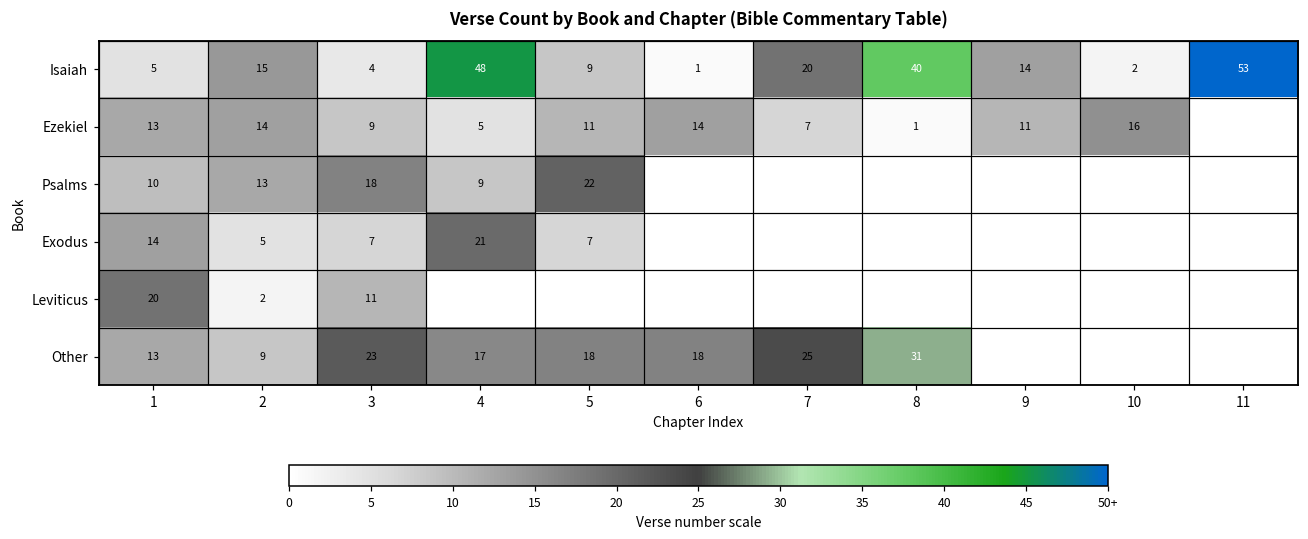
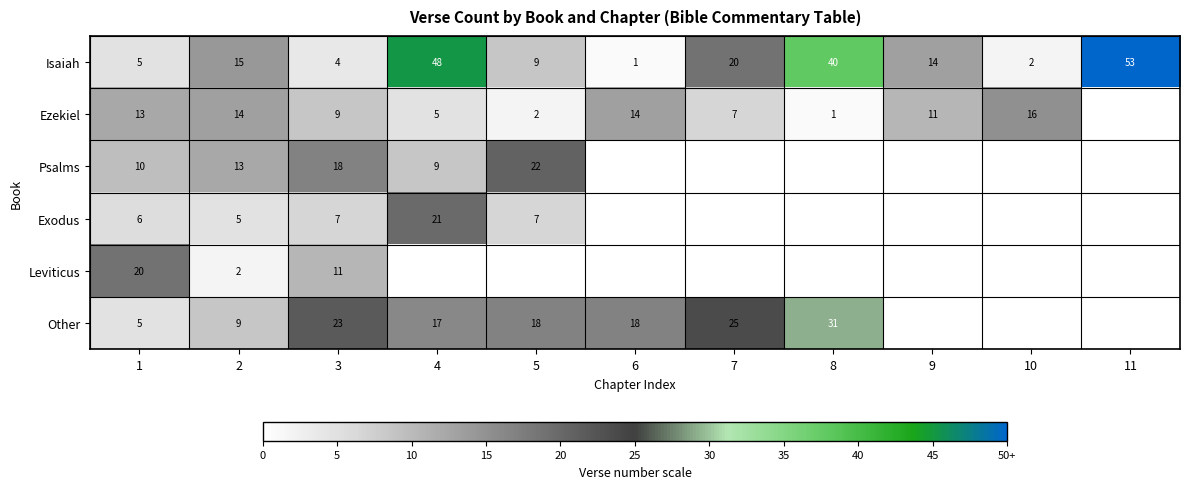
  {
    "Isaiah": {
      "1": 5,
      "2": 15,
      "3": 4,
      "4": 48,
      "5": 9,
      "6": 1,
      "7": 20,
      "8": 40,
      "9": 14,
      "10": 2,
      "11": 53
    },
    "Ezekiel": {
      "1": 13,
      "2": 14,
      "3": 9,
      "4": 5,
-     "5": 11,
+     "5": 2,
      "6": 14,
      "7": 7,
      "8": 1,
      "9": 11,
      "10": 16
    },
    "Psalms": {
      "1": 10,
      "2": 13,
      "3": 18,
      "4": 9,
      "5": 22
    },
    "Exodus": {
-     "1": 14,
+     "1": 6,
      "2": 5,
      "3": 7,
      "4": 21,
      "5": 7
    },
    "Leviticus": {
      "1": 20,
      "2": 2,
      "3": 11
    },
    "Other": {
-     "1": 13,
+     "1": 5,
      "2": 9,
      "3": 23,
      "4": 17,
      "5": 18,
      "6": 18,
      "7": 25,
      "8": 31
    }
  }
